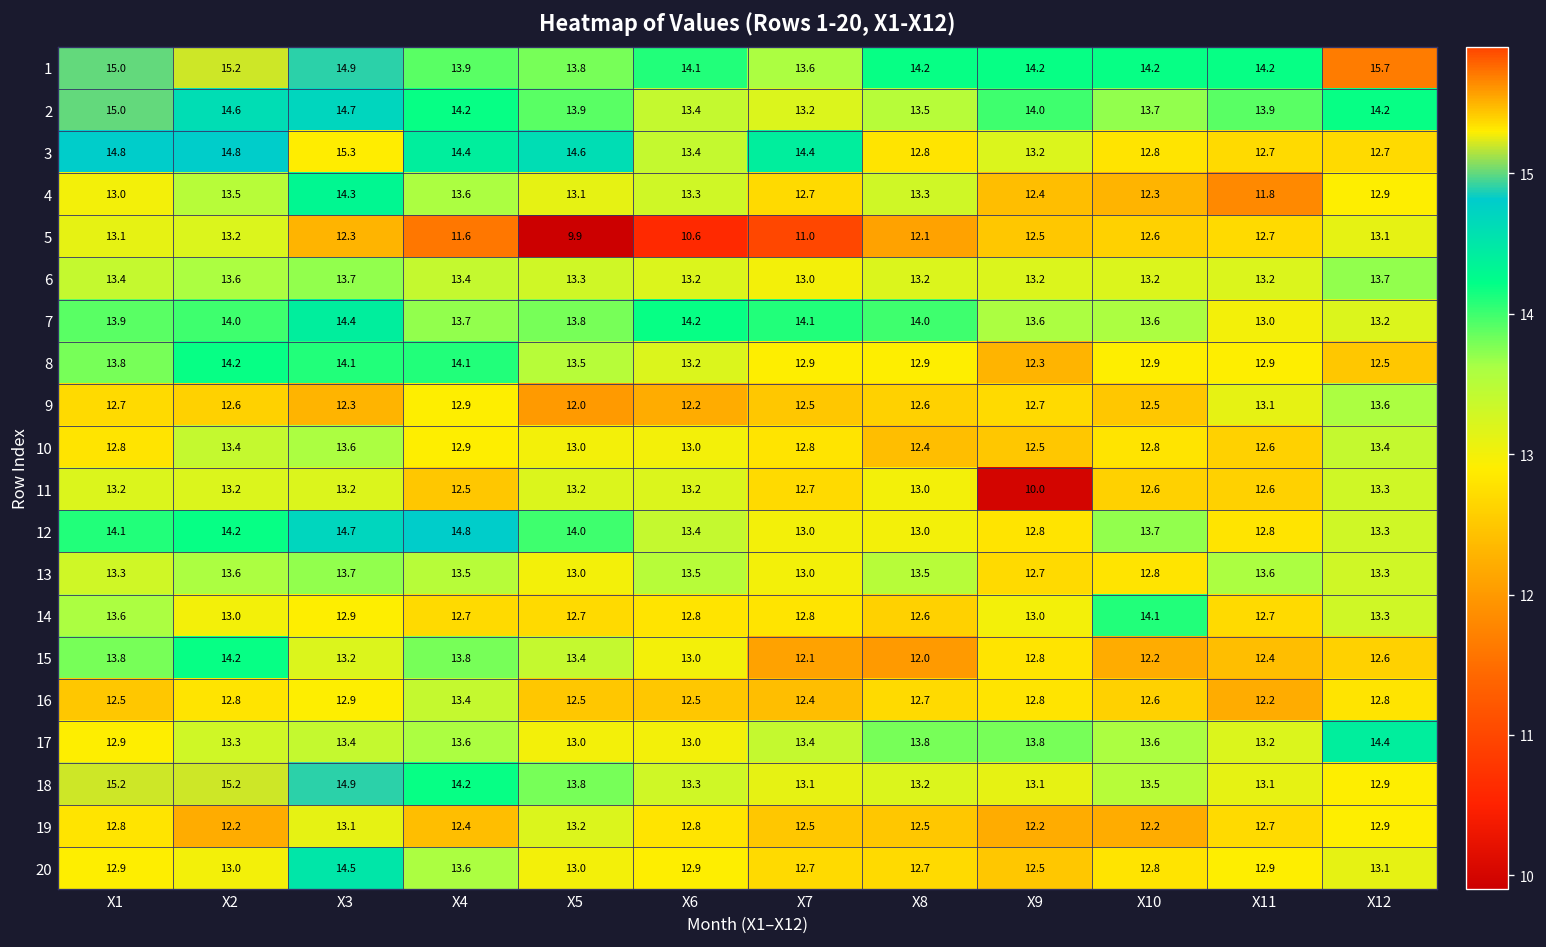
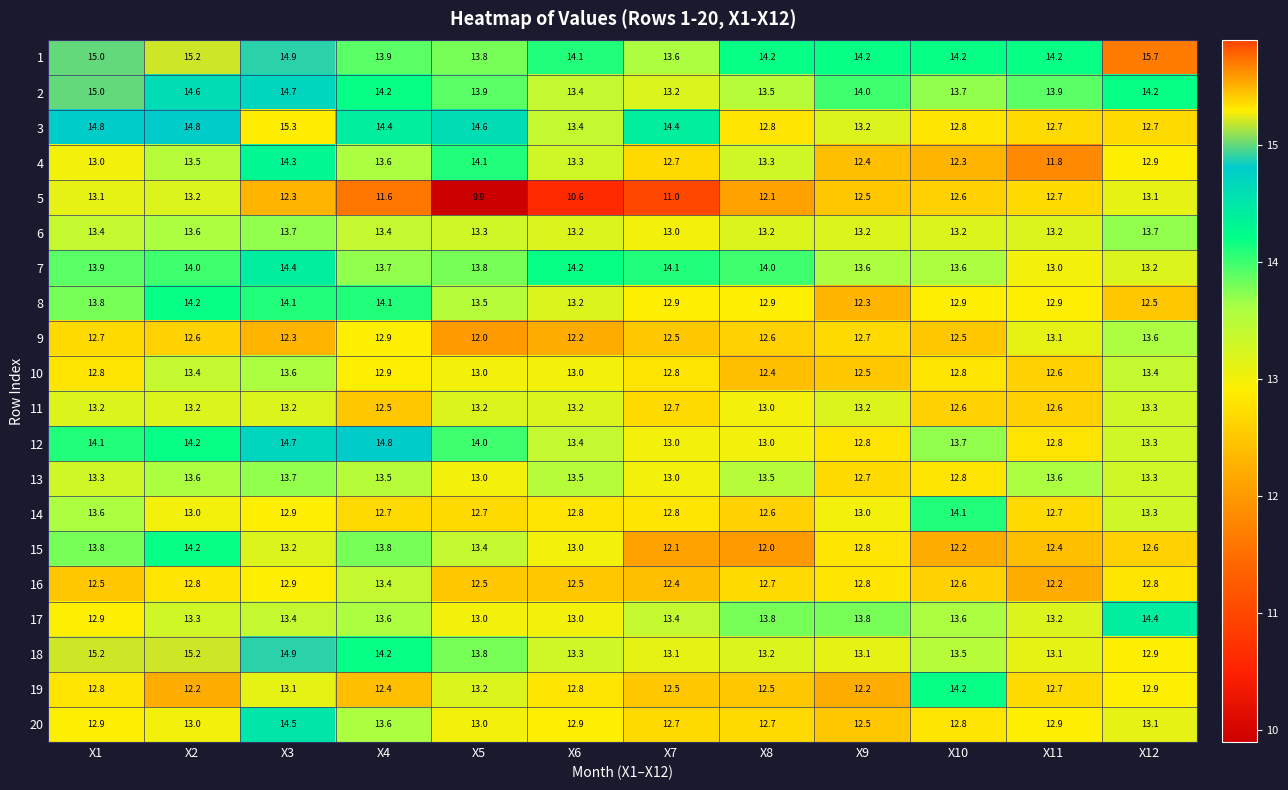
  {
    "4": {
      "X1": 13.0,
      "X2": 13.5,
      "X3": 14.3,
      "X4": 13.6,
-     "X5": 13.1,
+     "X5": 14.1,
      "X6": 13.3,
      "X7": 12.7,
      "X8": 13.3,
      "X9": 12.4,
      "X10": 12.3,
      "X11": 11.8,
      "X12": 12.9
    },
    "11": {
      "X1": 13.2,
      "X2": 13.2,
      "X3": 13.2,
      "X4": 12.5,
      "X5": 13.2,
      "X6": 13.2,
      "X7": 12.7,
      "X8": 13.0,
-     "X9": 10.0,
+     "X9": 13.2,
      "X10": 12.6,
      "X11": 12.6,
      "X12": 13.3
    },
    "19": {
      "X1": 12.8,
      "X2": 12.2,
      "X3": 13.1,
      "X4": 12.4,
      "X5": 13.2,
      "X6": 12.8,
      "X7": 12.5,
      "X8": 12.5,
      "X9": 12.2,
-     "X10": 12.2,
+     "X10": 14.2,
      "X11": 12.7,
      "X12": 12.9
    }
  }
